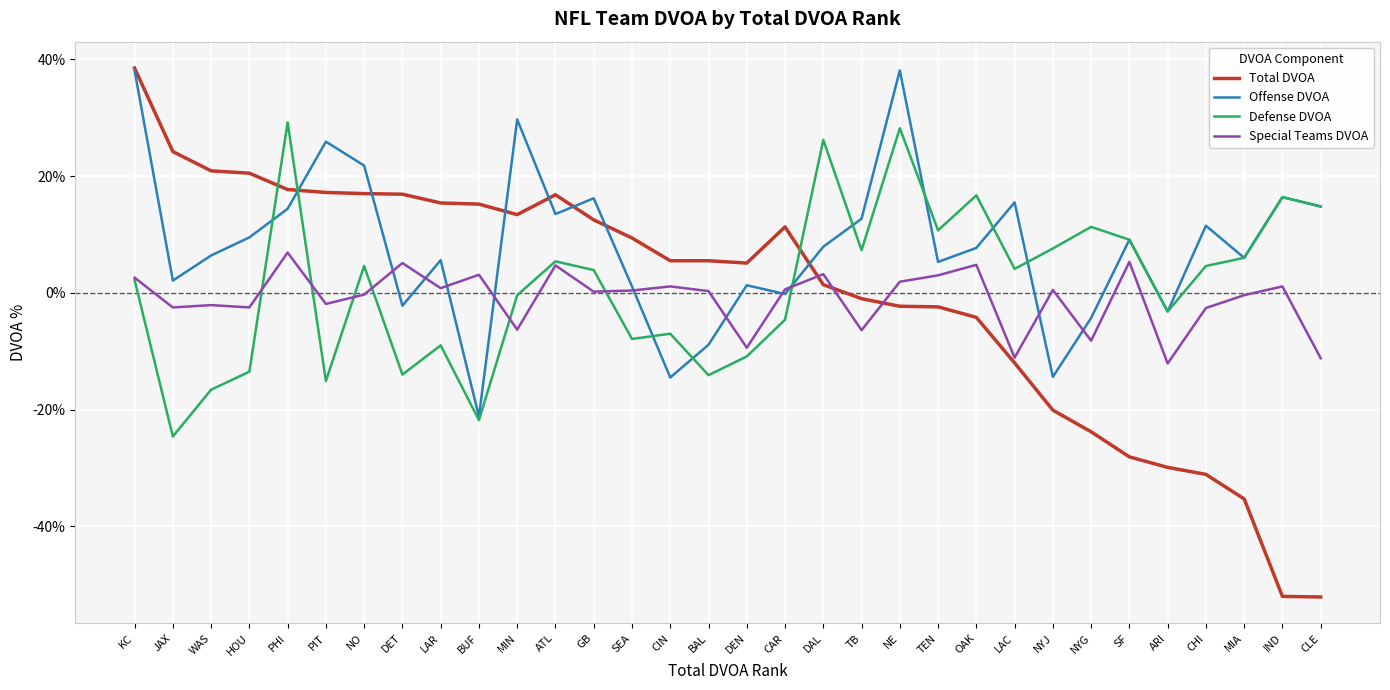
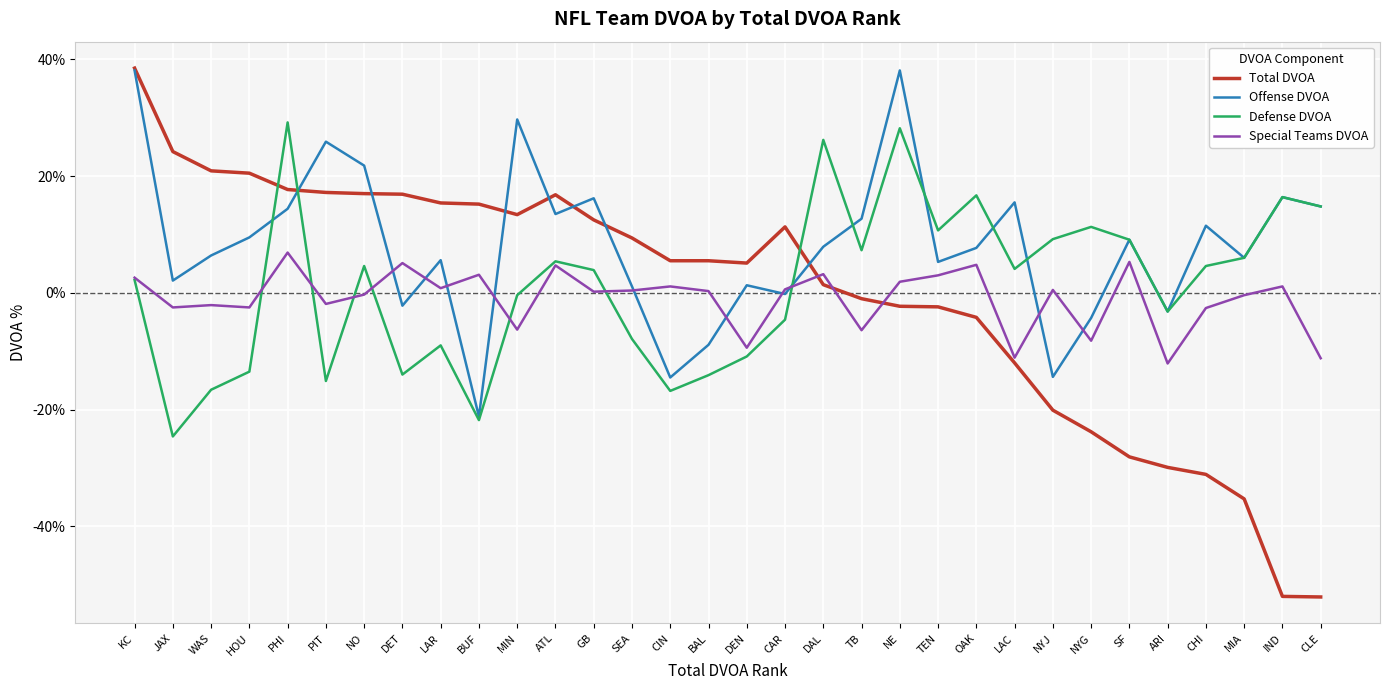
  {
    "Total DVOA": {
      "JAX": "24%",
      "WAS": "21%",
      "HOU": "21%",
      "PHI": "18%",
      "PIT": "17%",
      "NO": "17%",
      "DET": "17%",
      "LAR": "15%",
      "BUF": "15%",
      "MIN": "13%",
      "ATL": "17%",
      "GB": "13%",
      "SEA": "9%",
      "CIN": "6%",
      "BAL": "6%",
      "DEN": "5%",
      "CAR": "11%",
      "DAL": "1%",
      "TB": "-1%",
      "NE": "-2%",
      "TEN": "-2%",
      "OAK": "-4%",
      "LAC": "-12%",
      "NYJ": "-20%",
      "NYG": "-24%",
      "SF": "-28%",
      "ARI": "-30%",
      "CHI": "-31%",
      "MIA": "-35%",
      "IND": "-52%",
      "CLE": "-52%"
    },
    "Offense DVOA": {
      "JAX": "2%",
      "WAS": "6%",
      "HOU": "10%",
      "PHI": "14%",
      "PIT": "26%",
      "NO": "22%",
      "DET": "-2%",
      "LAR": "6%",
      "BUF": "-21%",
      "MIN": "30%",
      "ATL": "14%",
      "GB": "16%",
      "SEA": "1%",
      "CIN": "-15%",
      "BAL": "-9%",
      "DEN": "1%",
      "CAR": "0%",
      "DAL": "8%",
      "TB": "13%",
      "NE": "38%",
      "TEN": "5%",
      "OAK": "8%",
      "LAC": "16%",
      "NYJ": "-14%",
      "NYG": "-4%",
      "CHI": "12%"
    },
    "Defense DVOA": {
      "JAX": "-25%",
      "WAS": "-17%",
      "HOU": "-14%",
      "PHI": "29%",
      "PIT": "-15%",
      "NO": "5%",
      "DET": "-14%",
      "LAR": "-9%",
      "BUF": "-22%",
      "MIN": "0%",
      "ATL": "5%",
      "GB": "4%",
      "SEA": "-8%",
-     "CIN": "-7%",
+     "CIN": "-17%",
      "BAL": "-14%",
      "DEN": "-11%",
      "CAR": "-5%",
      "DAL": "26%",
      "TB": "7%",
      "NE": "28%",
      "TEN": "11%",
      "OAK": "17%",
      "LAC": "4%",
-     "NYJ": "8%",
+     "NYJ": "9%",
      "NYG": "11%",
      "CHI": "5%"
    },
    "Special Teams DVOA": {
      "JAX": "-3%",
      "WAS": "-2%",
      "HOU": "-3%",
      "PHI": "7%",
      "PIT": "-2%",
      "NO": "0%",
      "DET": "5%",
      "LAR": "1%",
      "BUF": "3%",
      "MIN": "-6%",
      "ATL": "5%",
      "GB": "0%",
      "SEA": "0%",
      "CIN": "1%",
      "BAL": "0%",
      "DEN": "-9%",
      "CAR": "1%",
      "DAL": "3%",
      "TB": "-6%",
      "NE": "2%",
      "TEN": "3%",
      "OAK": "5%",
      "LAC": "-11%",
      "NYJ": "1%",
      "NYG": "-8%",
      "SF": "5%",
      "ARI": "-12%",
      "CHI": "-3%",
      "MIA": "0%",
      "IND": "1%",
      "CLE": "-11%"
    }
  }
